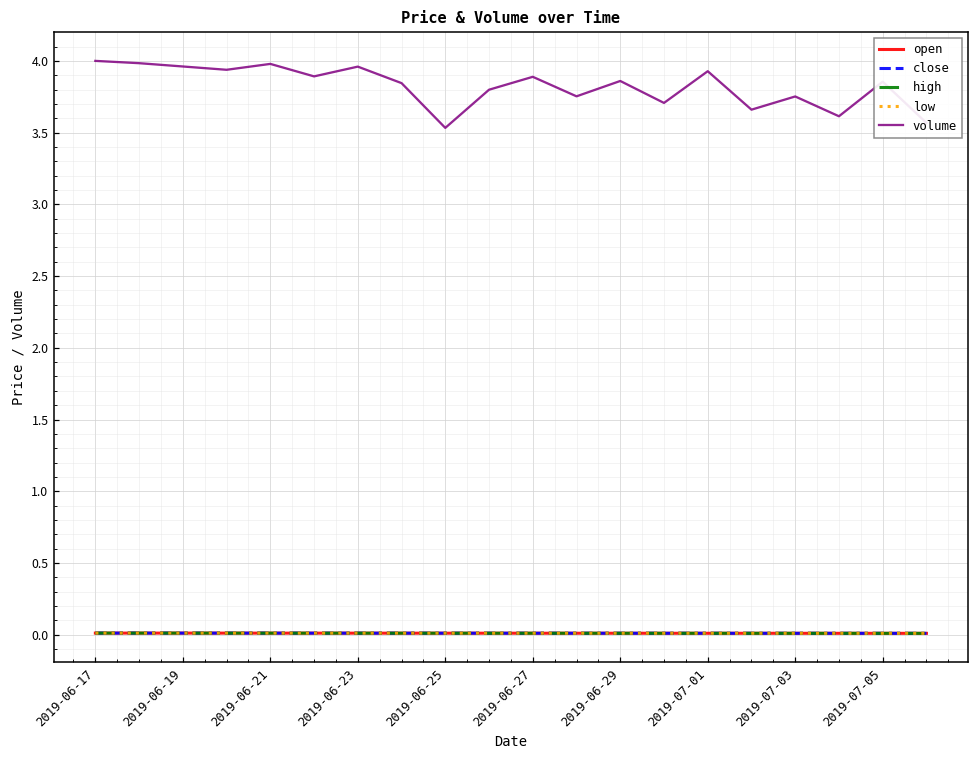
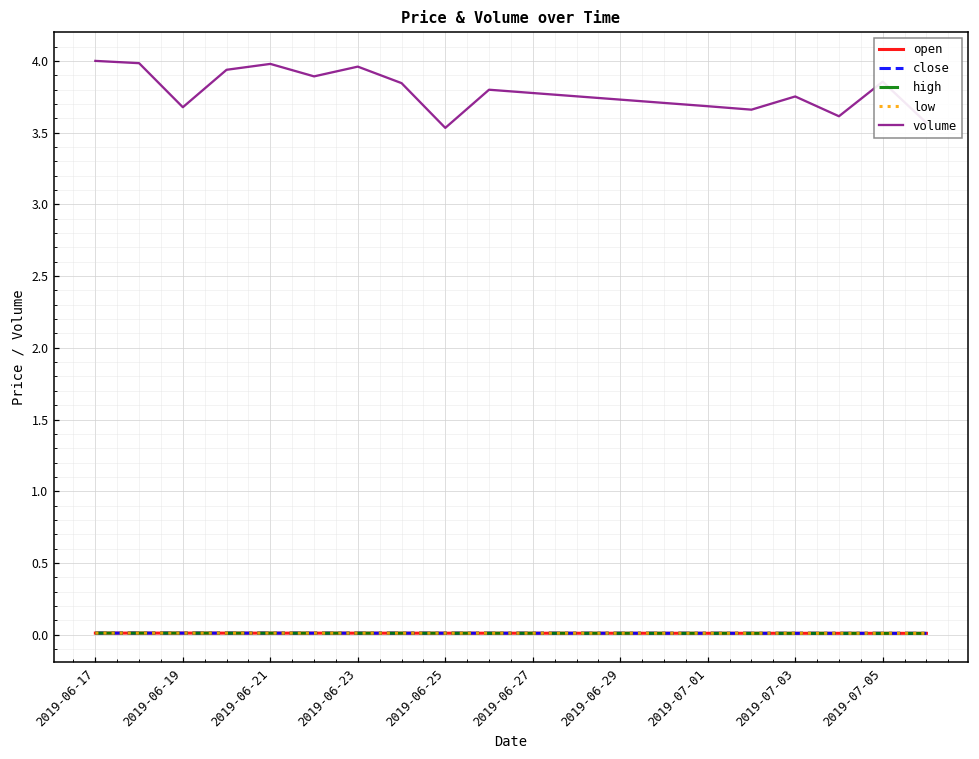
  {
    "low": {
      "2019-06-17": 0.01,
      "2019-06-19": 0.01,
      "2019-06-21": 0.01,
      "2019-06-23": 0.01,
      "2019-06-25": 0.01,
      "2019-06-27": 0.01,
      "2019-06-29": 0.01,
      "2019-07-01": 0.01,
      "2019-07-03": 0.01,
      "2019-07-05": 0.01
    },
    "volume": {
      "2019-06-17": 4.00,
-     "2019-06-19": 3.96,
+     "2019-06-19": 3.68,
      "2019-06-21": 3.98,
      "2019-06-23": 3.96,
      "2019-06-25": 3.53,
-     "2019-06-27": 3.89,
-     "2019-06-29": 3.86,
-     "2019-07-01": 3.93,
+     "2019-06-27": 3.78,
+     "2019-06-29": 3.73,
+     "2019-07-01": 3.68,
      "2019-07-03": 3.75
    }
  }
